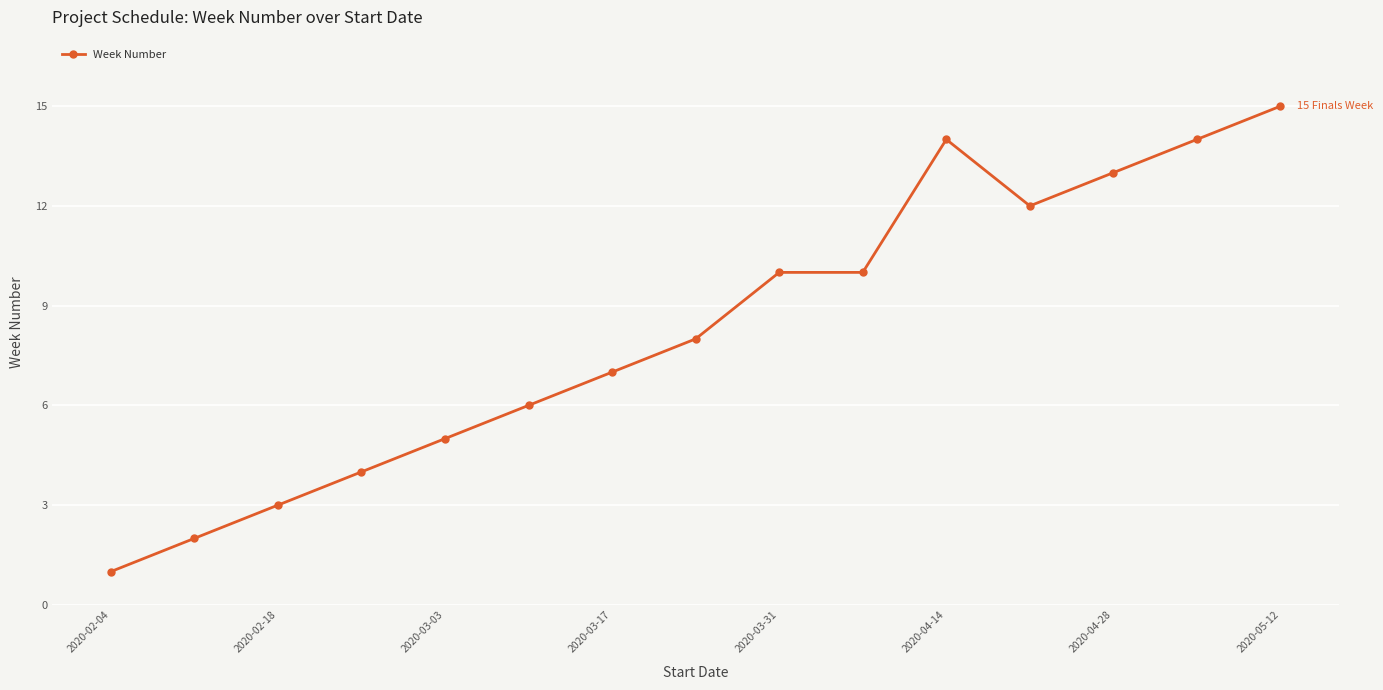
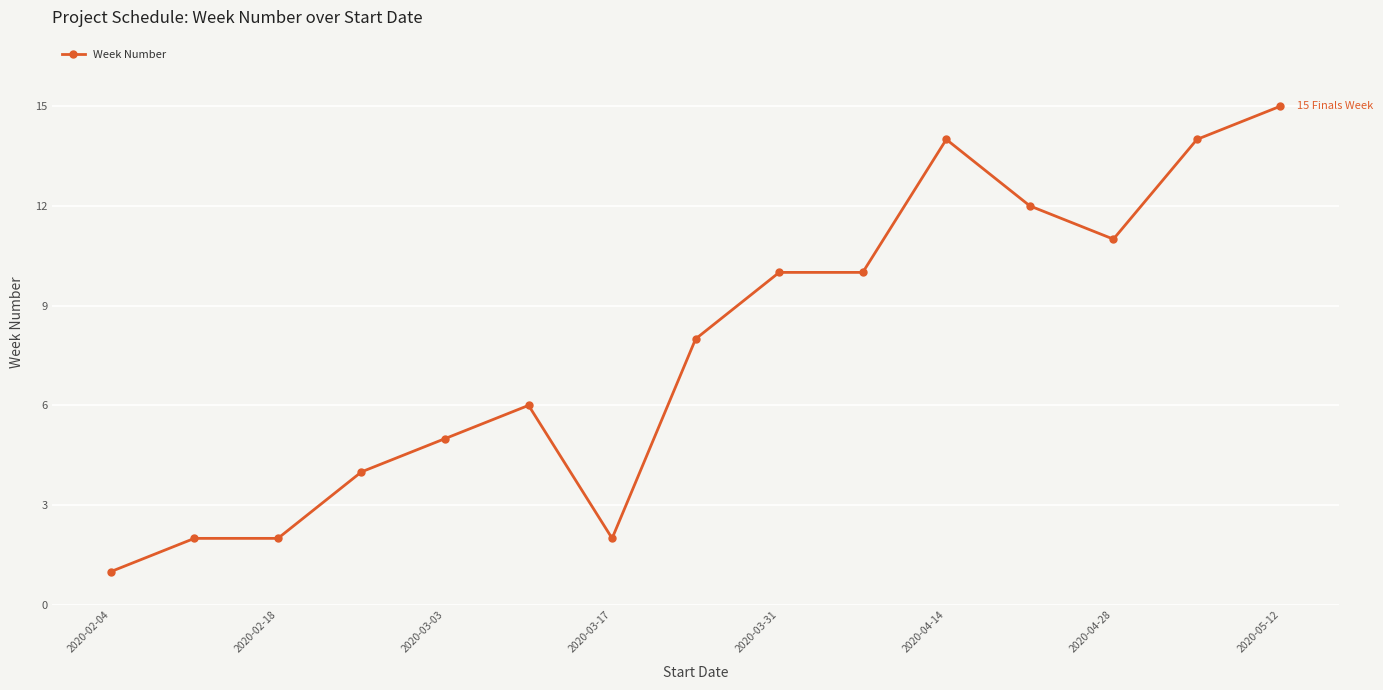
  {
    "2020-02-04": 1,
-   "2020-02-18": 3,
+   "2020-02-18": 2,
    "2020-03-03": 5,
-   "2020-03-17": 7,
+   "2020-03-17": 2,
    "2020-03-31": 10,
    "2020-04-14": 14,
-   "2020-04-28": 13
+   "2020-04-28": 11
  }
